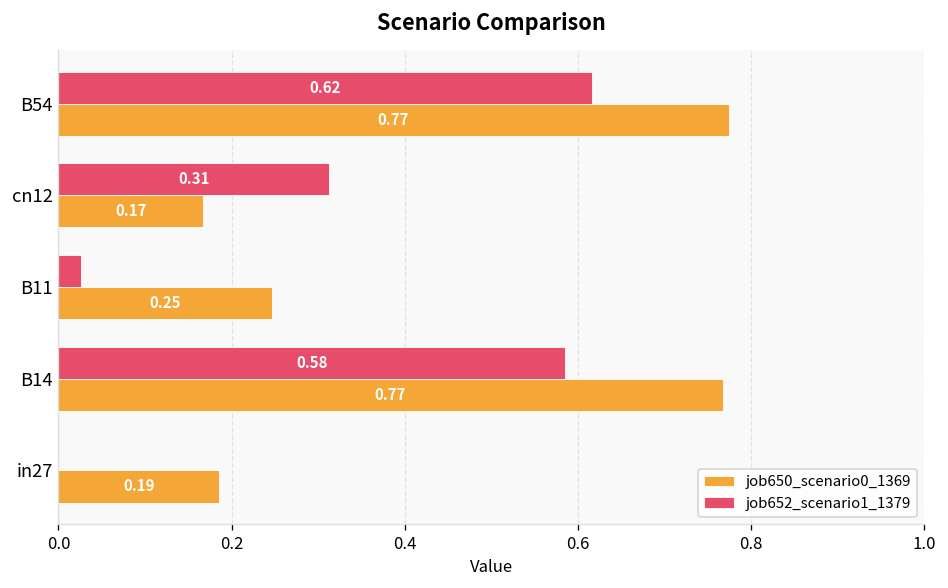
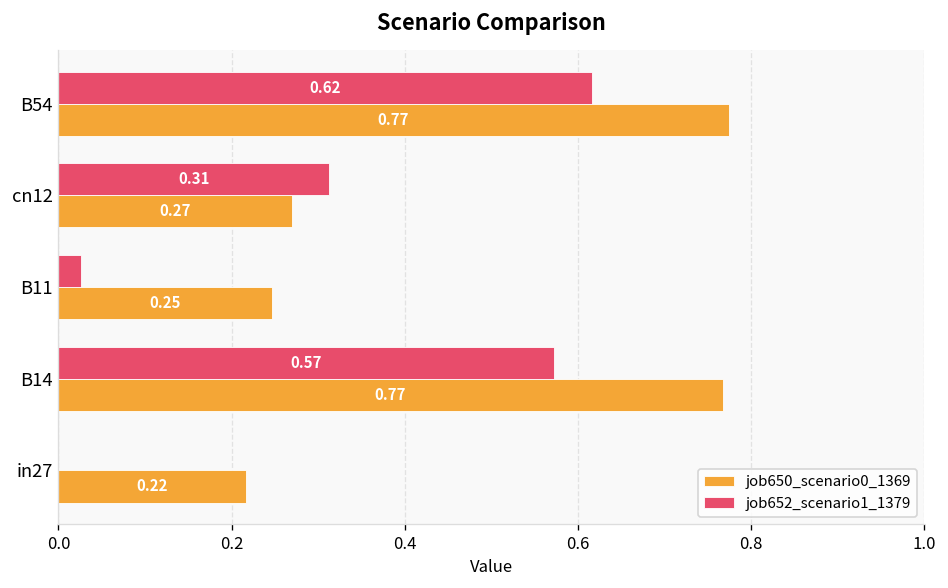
  {
    "job650_scenario0_1369": {
      "B54": 0.77,
-     "cn12": 0.17,
+     "cn12": 0.27,
      "B11": 0.25,
      "B14": 0.77,
-     "in27": 0.19
+     "in27": 0.22
    },
    "job652_scenario1_1379": {
      "B54": 0.62,
      "cn12": 0.31,
-     "B14": 0.58
+     "B14": 0.57
    }
  }
